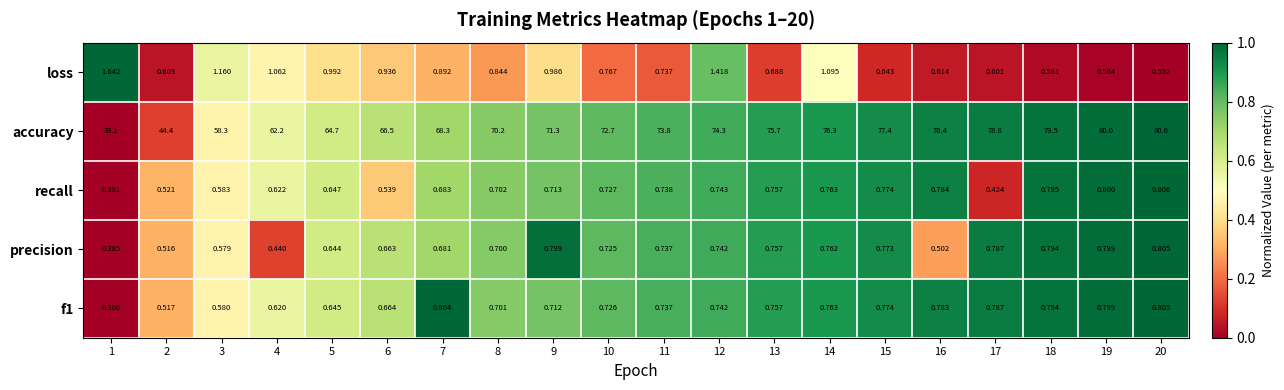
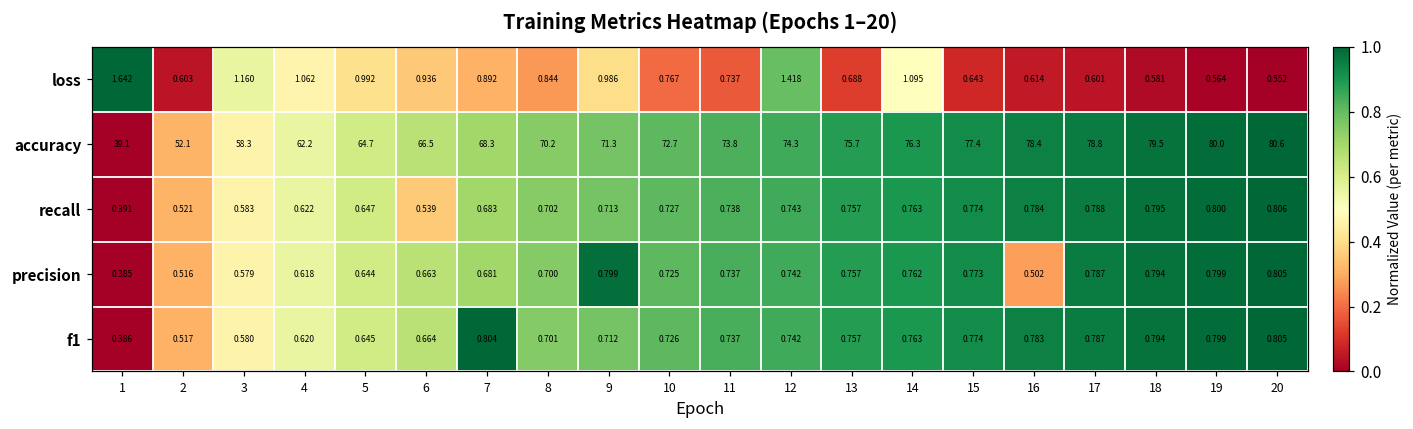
  {
    "loss": {
      "1": 1.642,
      "2": 0.603,
      "3": 1.160,
      "4": 1.062,
      "5": 0.992,
      "6": 0.936,
      "7": 0.892,
      "8": 0.844,
      "9": 0.986,
      "10": 0.767,
      "11": 0.737,
      "12": 1.418,
      "13": 0.688,
      "14": 1.095,
      "15": 0.643,
      "16": 0.614,
      "17": 0.601,
      "18": 0.581,
      "19": 0.564,
      "20": 0.552
    },
    "accuracy": {
      "1": 39.1,
-     "2": 44.4,
+     "2": 52.1,
      "3": 58.3,
      "4": 62.2,
      "5": 64.7,
      "6": 66.5,
      "7": 68.3,
      "8": 70.2,
      "9": 71.3,
      "10": 72.7,
      "11": 73.8,
      "12": 74.3,
      "13": 75.7,
      "14": 76.3,
      "15": 77.4,
      "16": 78.4,
      "17": 78.8,
      "18": 79.5,
      "19": 80.0,
      "20": 80.6
    },
    "recall": {
      "1": 0.391,
      "2": 0.521,
      "3": 0.583,
      "4": 0.622,
      "5": 0.647,
      "6": 0.539,
      "7": 0.683,
      "8": 0.702,
      "9": 0.713,
      "10": 0.727,
      "11": 0.738,
      "12": 0.743,
      "13": 0.757,
      "14": 0.763,
      "15": 0.774,
      "16": 0.784,
-     "17": 0.424,
+     "17": 0.788,
      "18": 0.795,
      "19": 0.800,
      "20": 0.806
    },
    "precision": {
      "1": 0.385,
      "2": 0.516,
      "3": 0.579,
-     "4": 0.440,
+     "4": 0.618,
      "5": 0.644,
      "6": 0.663,
      "7": 0.681,
      "8": 0.700,
      "9": 0.799,
      "10": 0.725,
      "11": 0.737,
      "12": 0.742,
      "13": 0.757,
      "14": 0.762,
      "15": 0.773,
      "16": 0.502,
      "17": 0.787,
      "18": 0.794,
      "19": 0.799,
      "20": 0.805
    },
    "f1": {
      "1": 0.386,
      "2": 0.517,
      "3": 0.580,
      "4": 0.620,
      "5": 0.645,
      "6": 0.664,
      "7": 0.804,
      "8": 0.701,
      "9": 0.712,
      "10": 0.726,
      "11": 0.737,
      "12": 0.742,
      "13": 0.757,
      "14": 0.763,
      "15": 0.774,
      "16": 0.783,
      "17": 0.787,
      "18": 0.794,
      "19": 0.799,
      "20": 0.805
    }
  }
